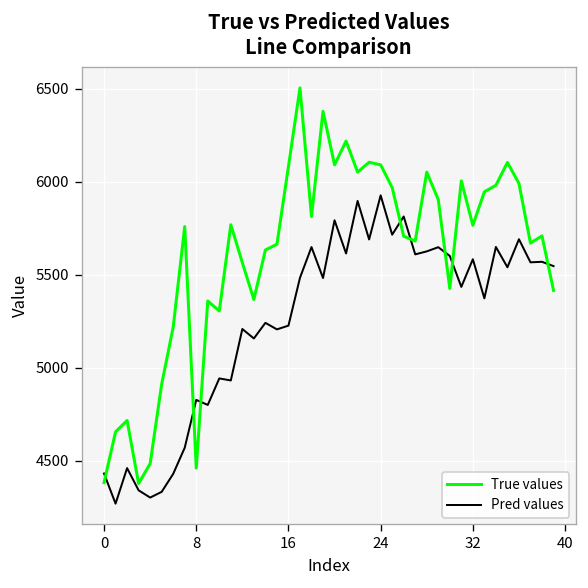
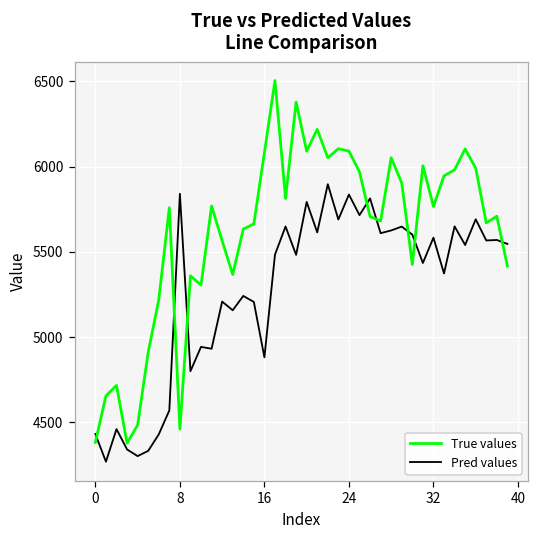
  {
    "True values": {
      "0": 4380,
      "8": 4460,
      "16": 6080,
      "24": 6090,
      "32": 5770
    },
    "Pred values": {
      "0": 4430,
-     "8": 4830,
-     "16": 5230,
-     "24": 5930,
+     "8": 5840,
+     "16": 4880,
+     "24": 5840,
      "32": 5580
    }
  }
